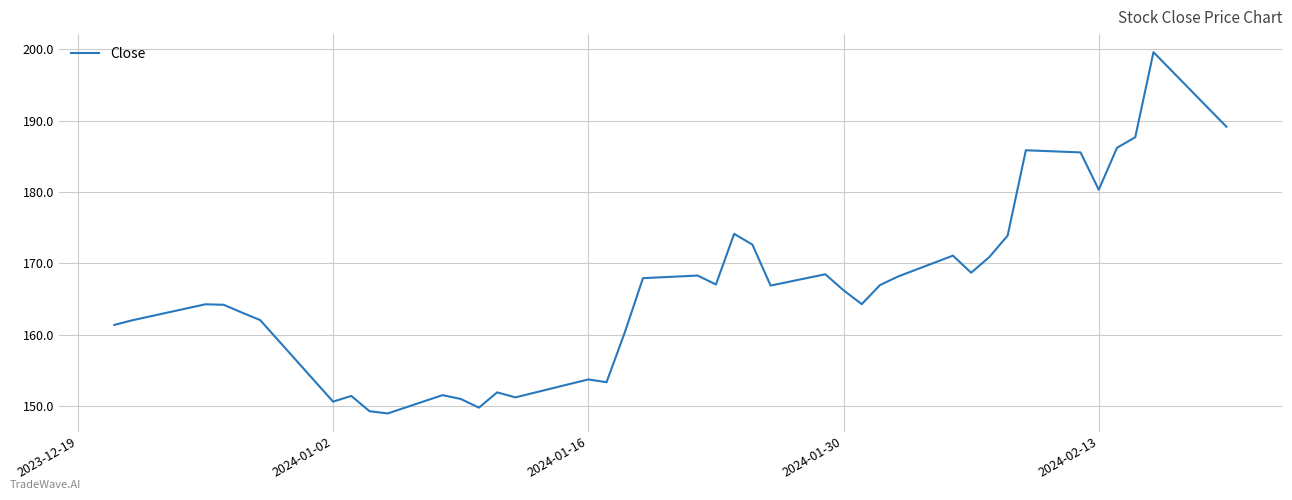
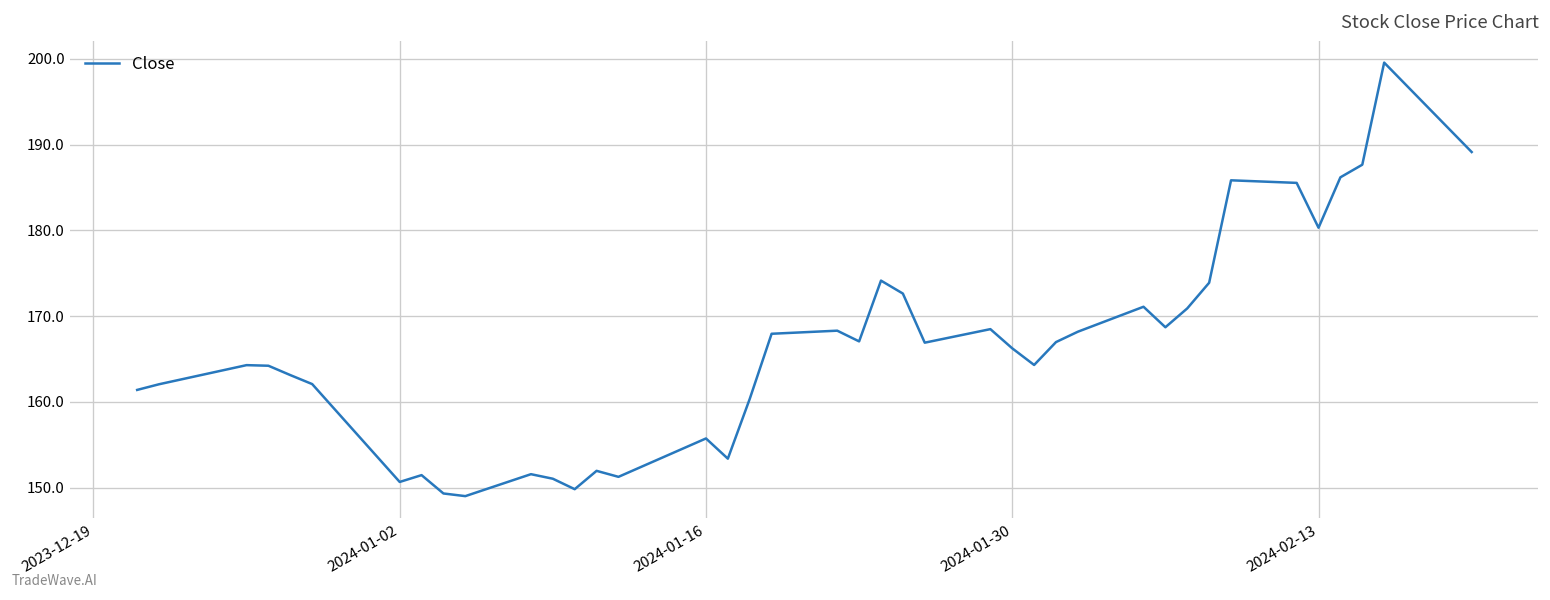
  {
    "2024-01-02": 151,
-   "2024-01-16": 154,
+   "2024-01-16": 156,
    "2024-01-30": 166,
    "2024-02-13": 180
  }
